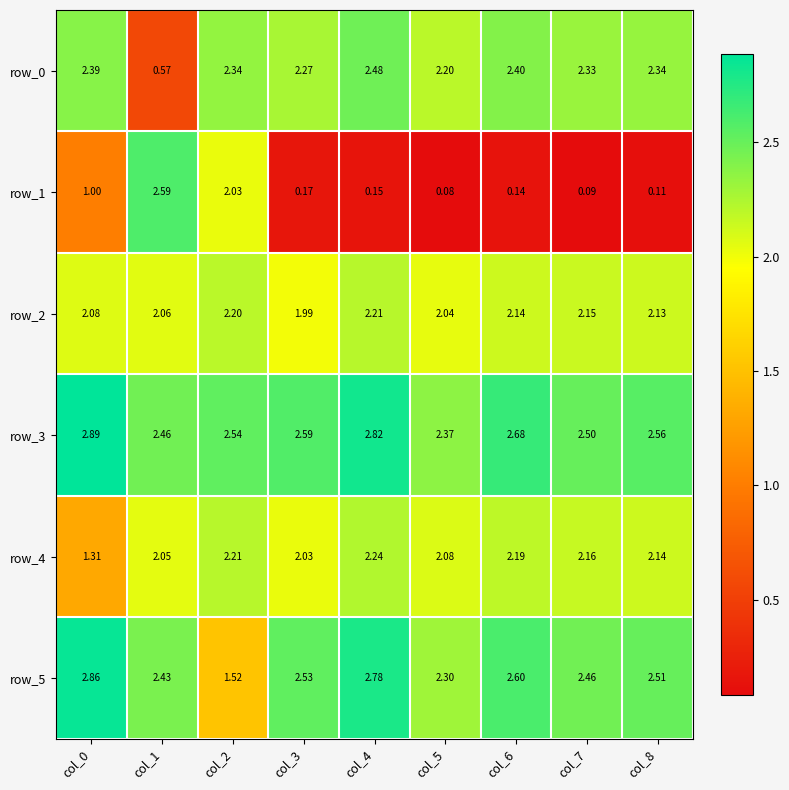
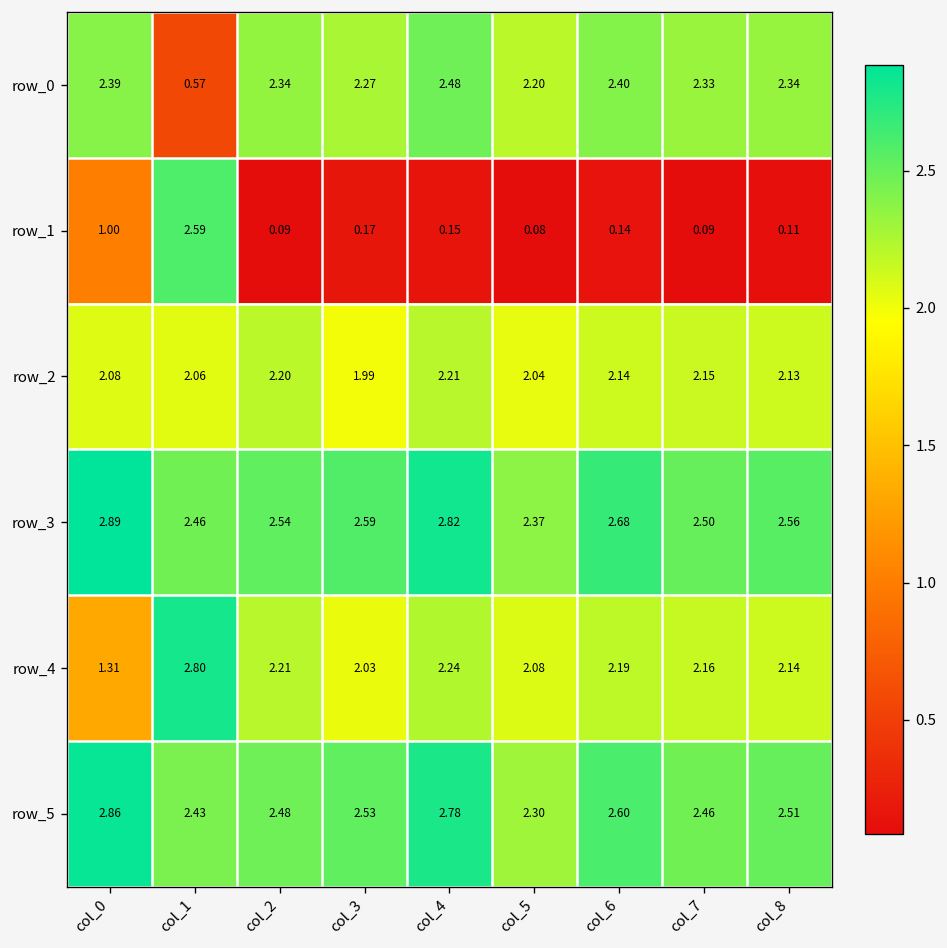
  {
    "row_0": {
      "col_0": 2.39,
      "col_1": 0.57,
      "col_2": 2.34,
      "col_3": 2.27,
      "col_4": 2.48,
      "col_5": 2.20,
      "col_6": 2.40,
      "col_7": 2.33,
      "col_8": 2.34
    },
    "row_1": {
      "col_0": 1.00,
      "col_1": 2.59,
-     "col_2": 2.03,
+     "col_2": 0.09,
      "col_3": 0.17,
      "col_4": 0.15,
      "col_5": 0.08,
      "col_6": 0.14,
      "col_7": 0.09,
      "col_8": 0.11
    },
    "row_2": {
      "col_0": 2.08,
      "col_1": 2.06,
      "col_2": 2.20,
      "col_3": 1.99,
      "col_4": 2.21,
      "col_5": 2.04,
      "col_6": 2.14,
      "col_7": 2.15,
      "col_8": 2.13
    },
    "row_3": {
      "col_0": 2.89,
      "col_1": 2.46,
      "col_2": 2.54,
      "col_3": 2.59,
      "col_4": 2.82,
      "col_5": 2.37,
      "col_6": 2.68,
      "col_7": 2.50,
      "col_8": 2.56
    },
    "row_4": {
      "col_0": 1.31,
-     "col_1": 2.05,
+     "col_1": 2.80,
      "col_2": 2.21,
      "col_3": 2.03,
      "col_4": 2.24,
      "col_5": 2.08,
      "col_6": 2.19,
      "col_7": 2.16,
      "col_8": 2.14
    },
    "row_5": {
      "col_0": 2.86,
      "col_1": 2.43,
-     "col_2": 1.52,
+     "col_2": 2.48,
      "col_3": 2.53,
      "col_4": 2.78,
      "col_5": 2.30,
      "col_6": 2.60,
      "col_7": 2.46,
      "col_8": 2.51
    }
  }
